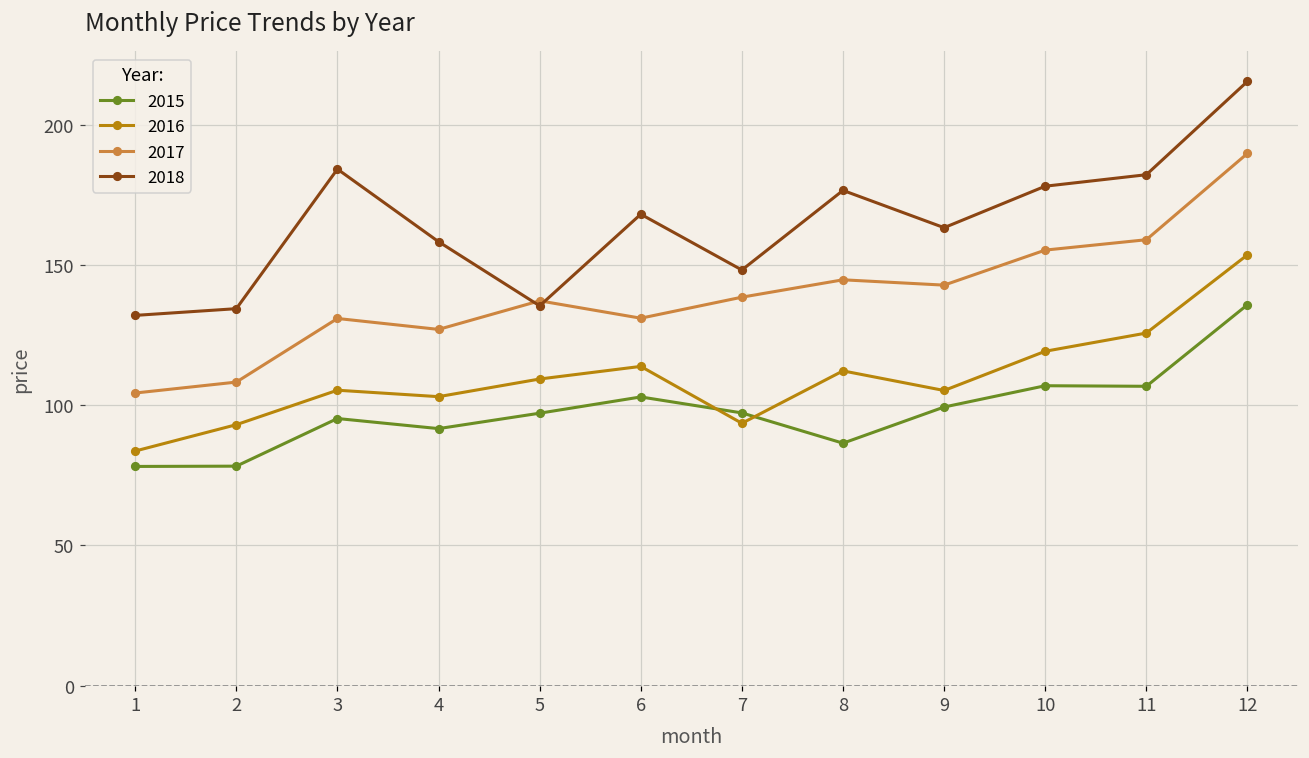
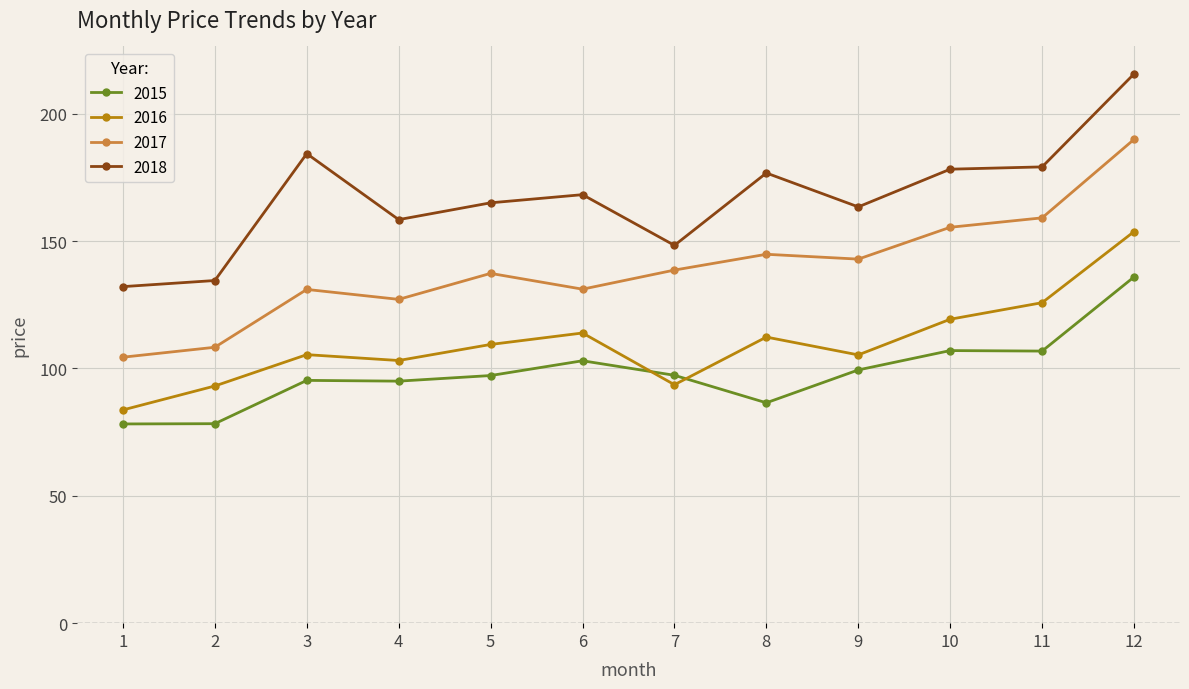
  {
    "2015": {
      "1": 78,
      "2": 78,
      "3": 95,
-     "4": 92,
+     "4": 95,
      "5": 97,
      "6": 103,
      "7": 97,
      "8": 87,
      "9": 99,
      "10": 107,
      "11": 107,
      "12": 136
    },
    "2018": {
      "1": 132,
      "2": 135,
      "3": 184,
      "4": 158,
-     "5": 136,
+     "5": 165,
      "6": 168,
      "7": 148,
      "8": 177,
      "9": 163,
      "10": 178,
-     "11": 182,
+     "11": 179,
      "12": 216
    }
  }
